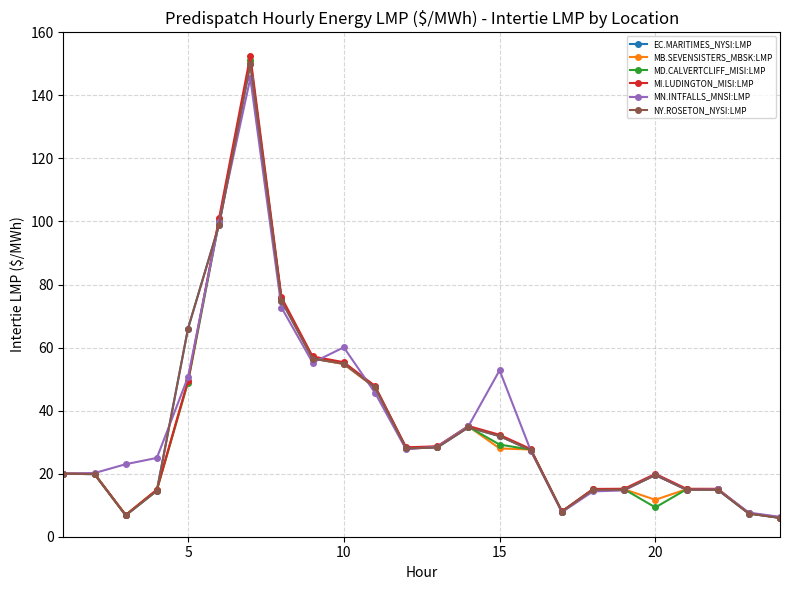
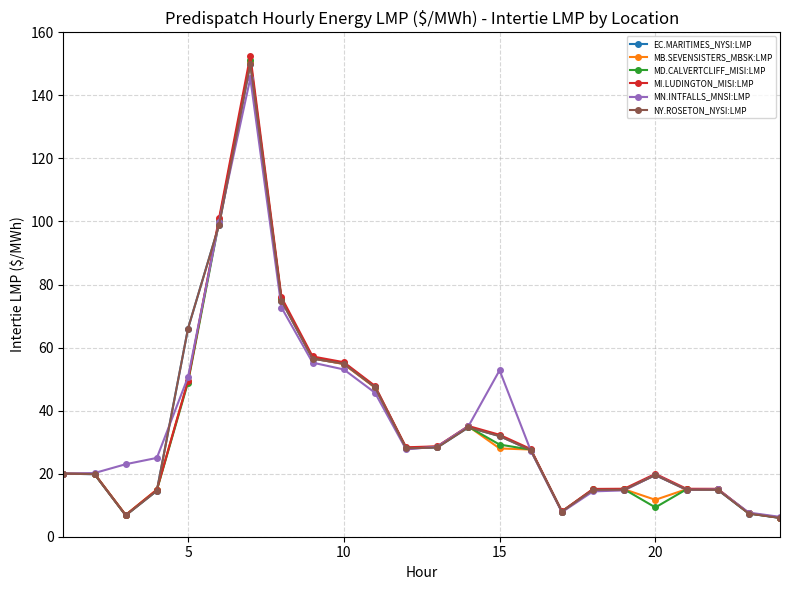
  {
    "NY.ROSETON_NYSI:LMP": {
      "5": 66
    },
    "MB.SEVENSISTERS_MBSK:LMP": {
      "15": 28,
      "20": 12
    },
    "MD.CALVERTCLIFF_MISI:LMP": {
      "15": 29,
      "20": 9
    },
    "MN.INTFALLS_MNSI:LMP": {
      "5": 51,
-     "10": 60,
+     "10": 53,
      "15": 53
    }
  }
